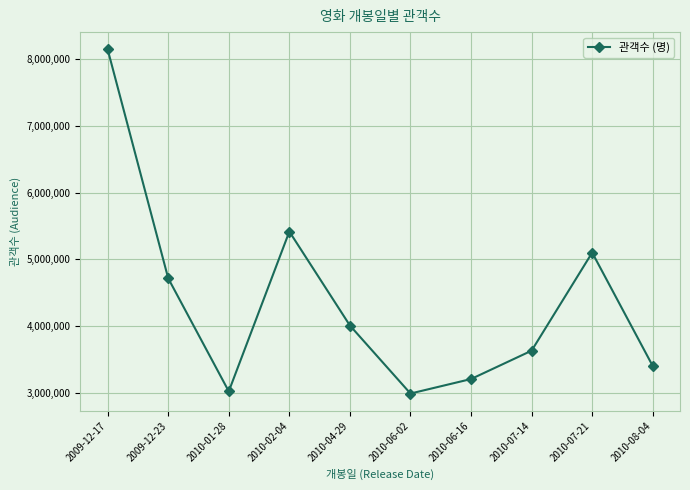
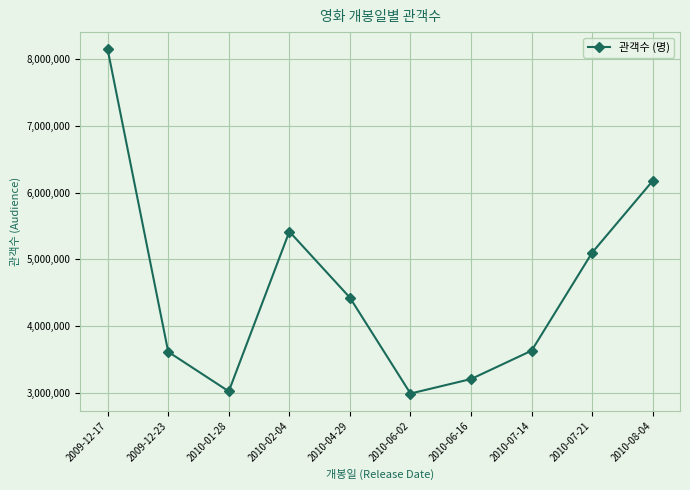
  {
    "2009-12-17": "8,200,000",
-   "2009-12-23": "4,700,000",
+   "2009-12-23": "3,600,000",
    "2010-01-28": "3,000,000",
    "2010-02-04": "5,400,000",
-   "2010-04-29": "4,000,000",
+   "2010-04-29": "4,400,000",
    "2010-06-02": "3,000,000",
    "2010-06-16": "3,200,000",
    "2010-07-14": "3,600,000",
    "2010-07-21": "5,100,000",
-   "2010-08-04": "3,400,000"
+   "2010-08-04": "6,200,000"
  }
